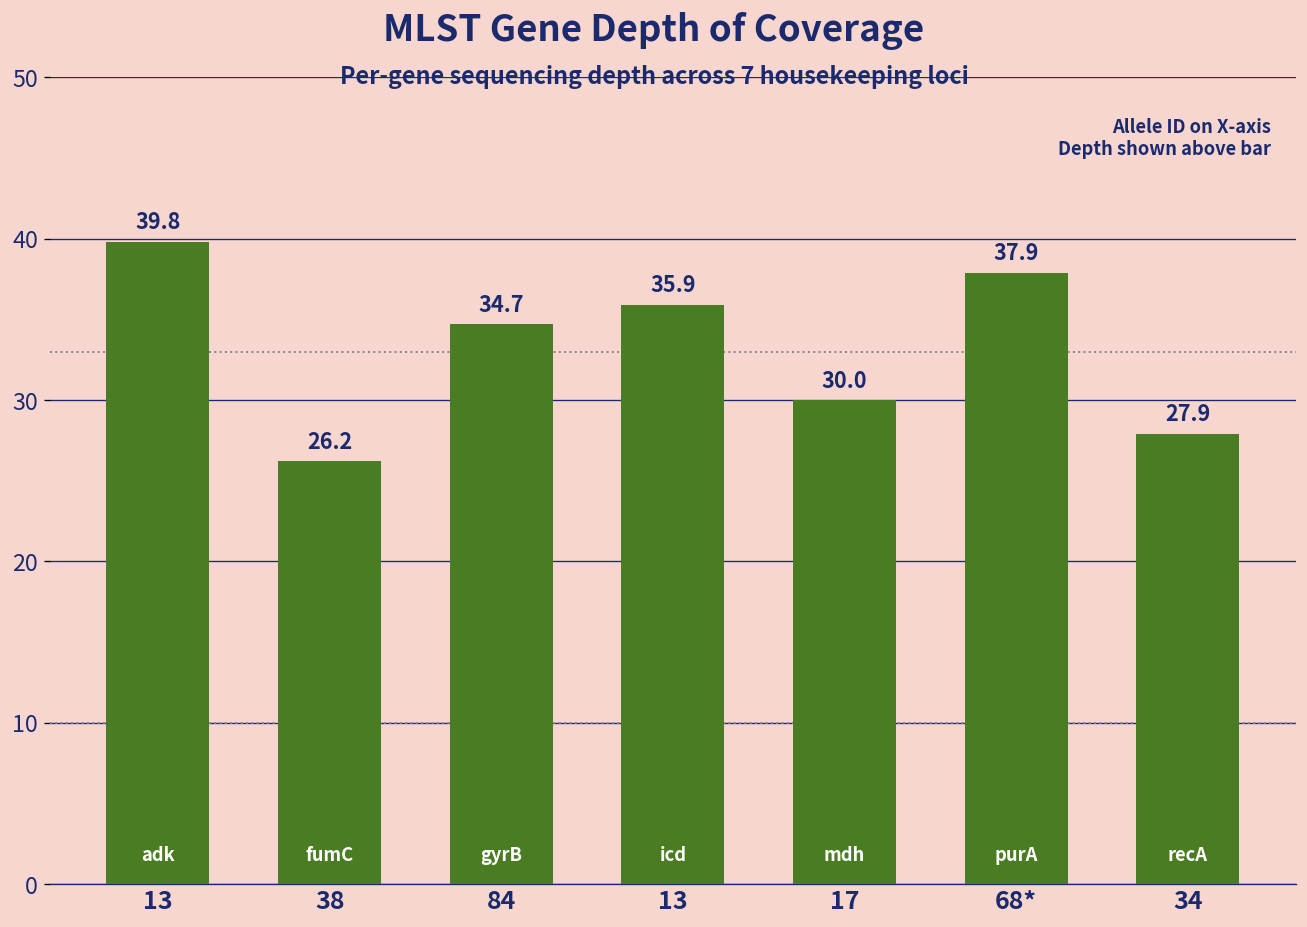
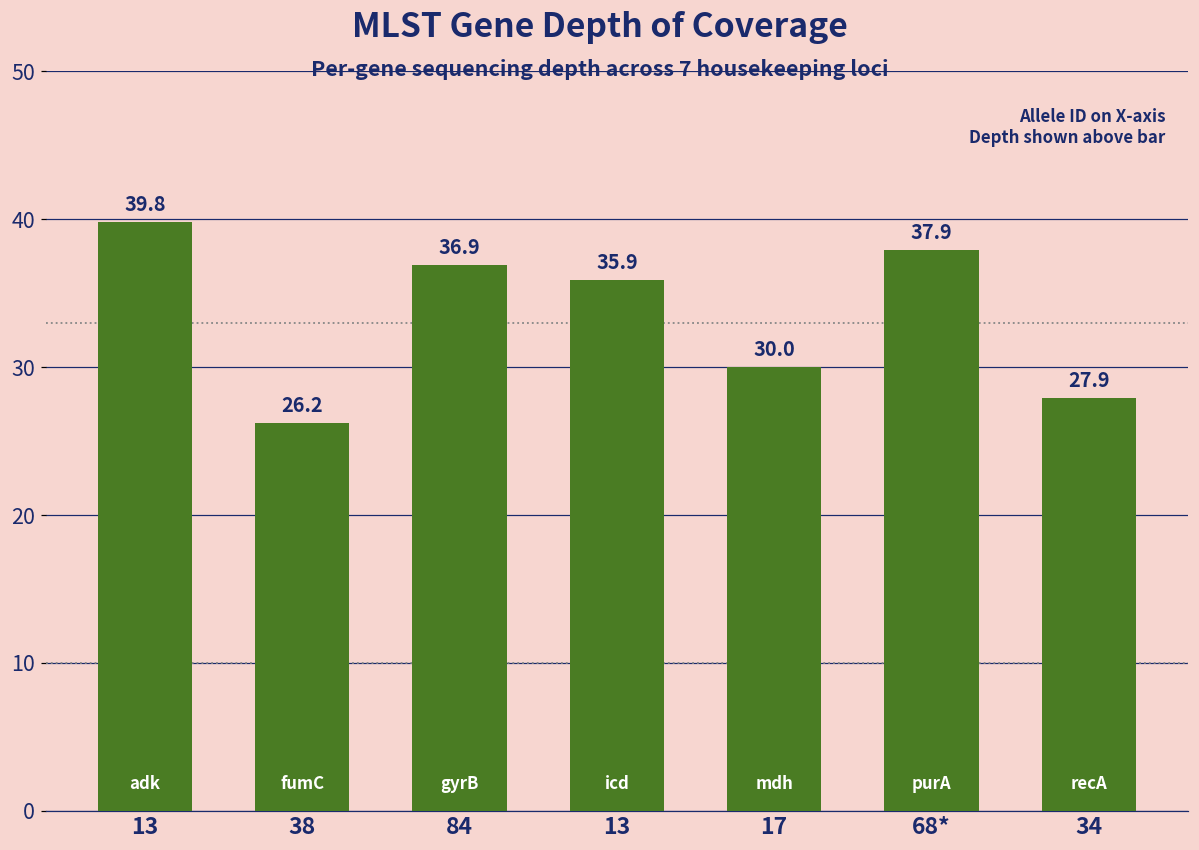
  {
    "38": 26.2,
-   "84": 34.7,
+   "84": 36.9,
    "17": 30.0,
    "68*": 37.9,
    "34": 27.9
  }
